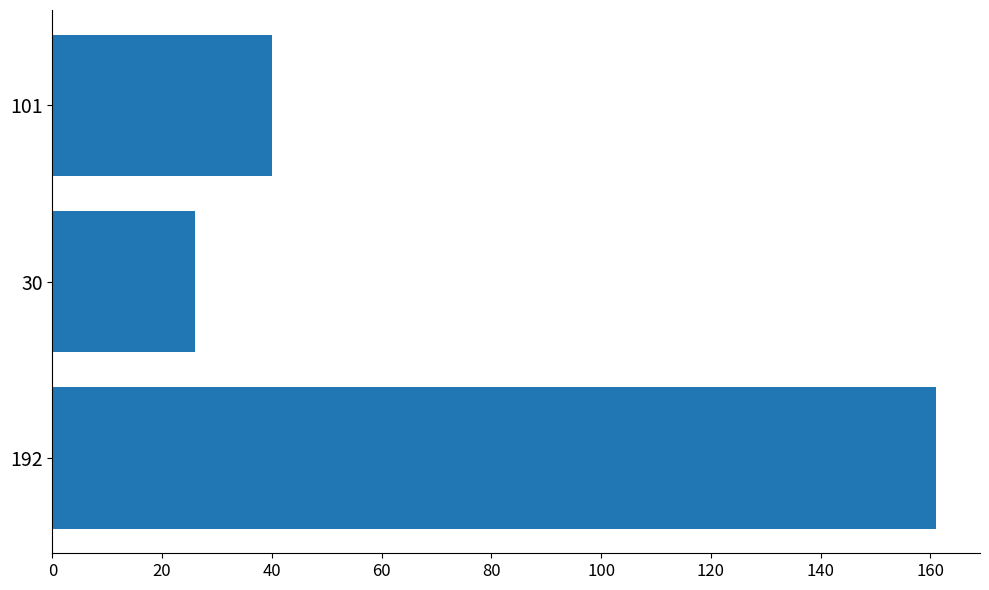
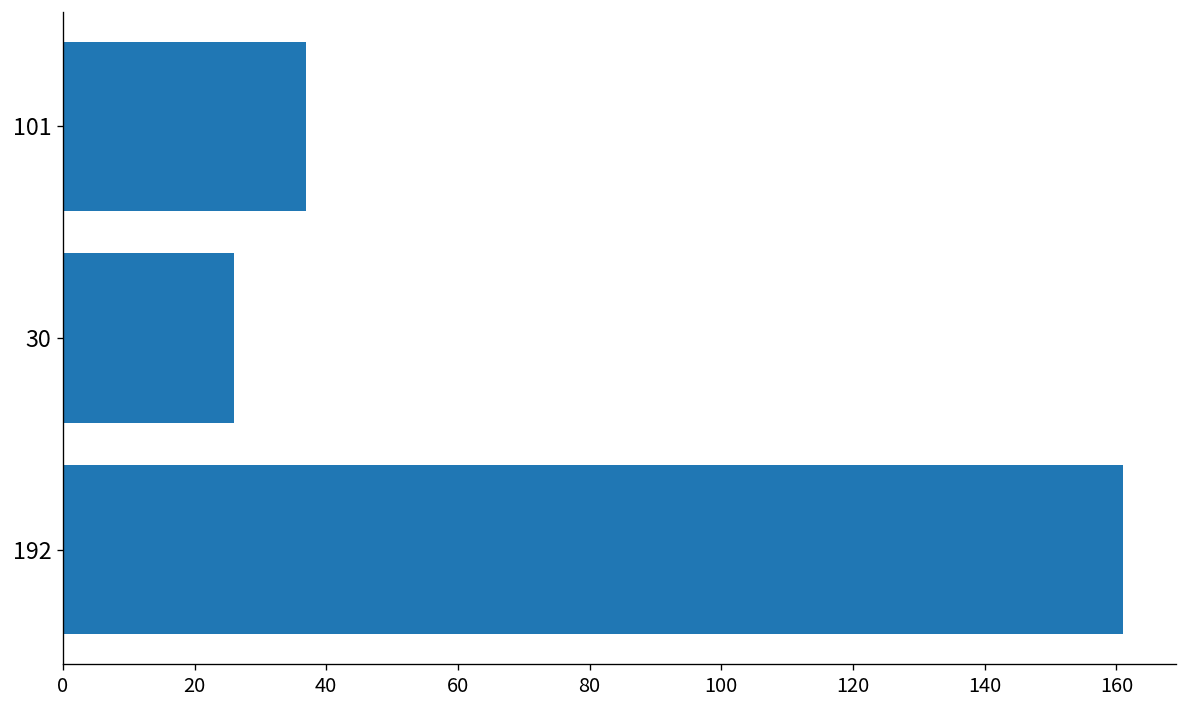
  {
-   "101": 40,
+   "101": 37,
    "30": 26,
    "192": 161
  }
